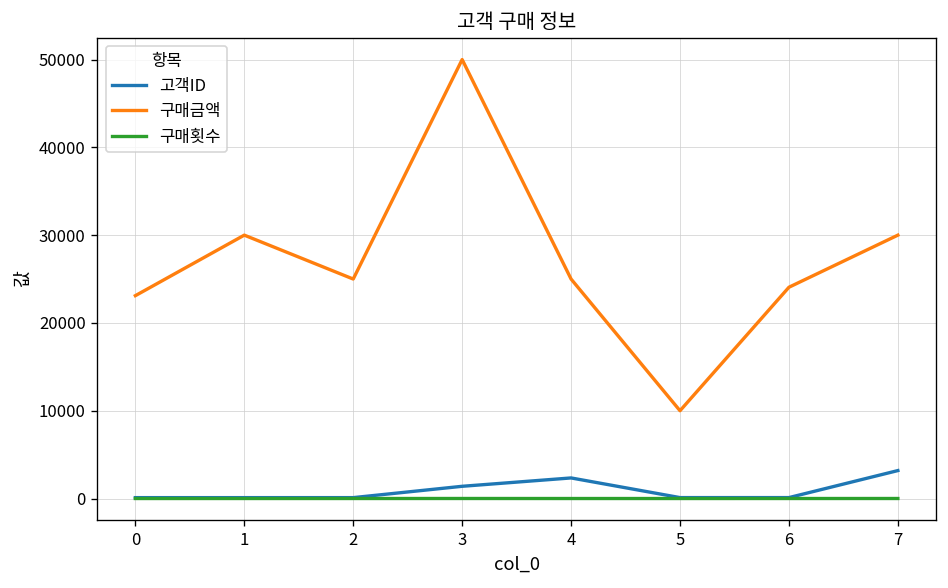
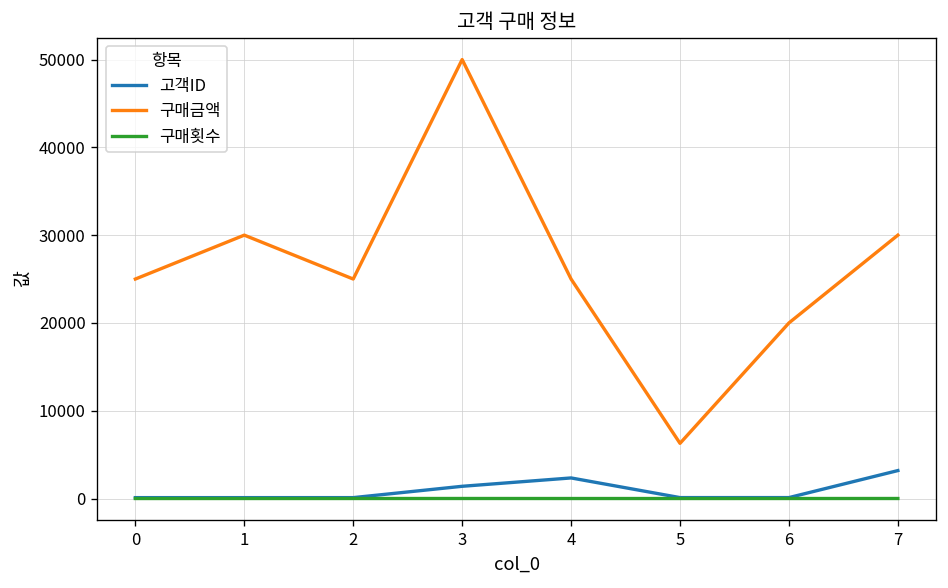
  {
    "고객ID": {
      "3": 1000,
      "4": 2000,
      "7": 3000
    },
    "구매금액": {
-     "0": 23000,
+     "0": 25000,
      "1": 30000,
      "2": 25000,
      "3": 50000,
      "4": 25000,
-     "5": 10000,
-     "6": 24000,
+     "5": 6000,
+     "6": 20000,
      "7": 30000
    },
    "구매횟수": {
      "3": 0,
      "4": 0,
      "7": 0
    }
  }
